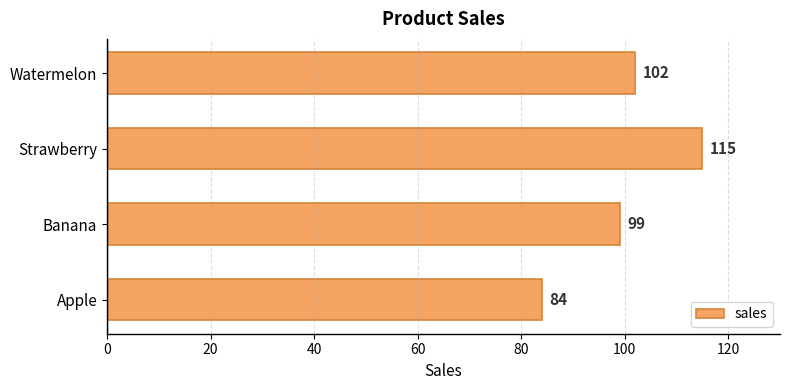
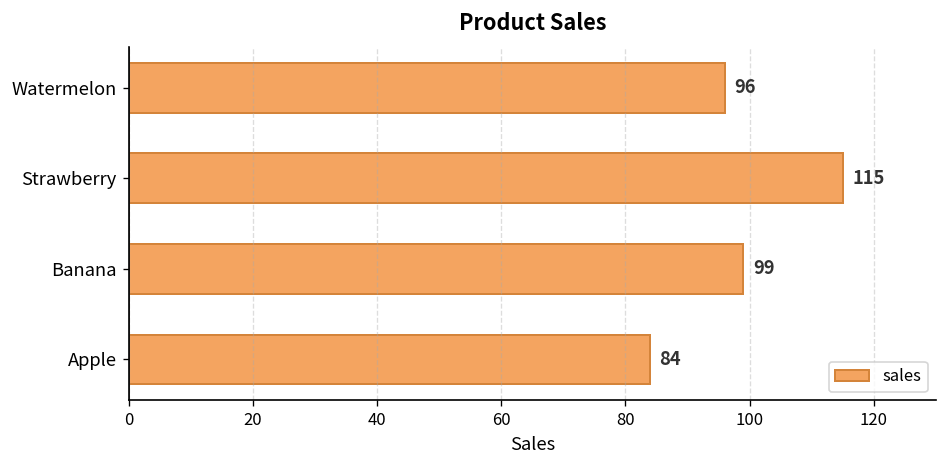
  {
-   "Watermelon": 102,
+   "Watermelon": 96,
    "Strawberry": 115,
    "Banana": 99,
    "Apple": 84
  }
